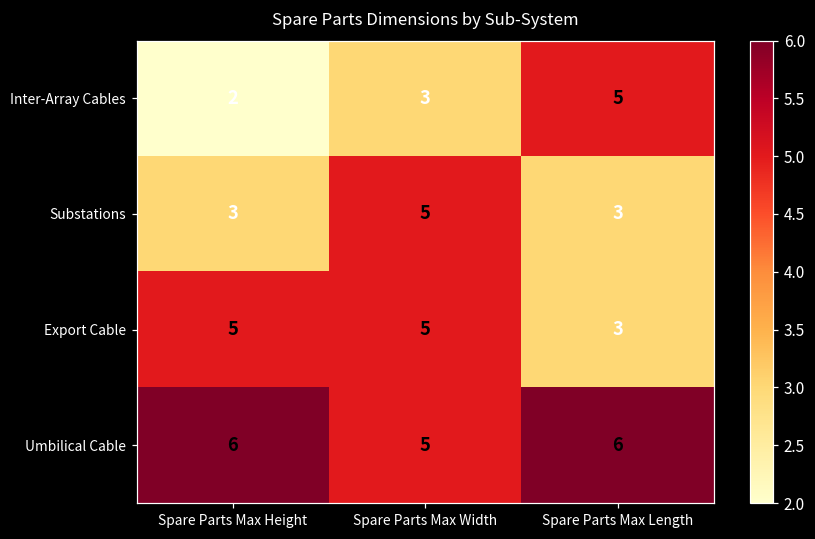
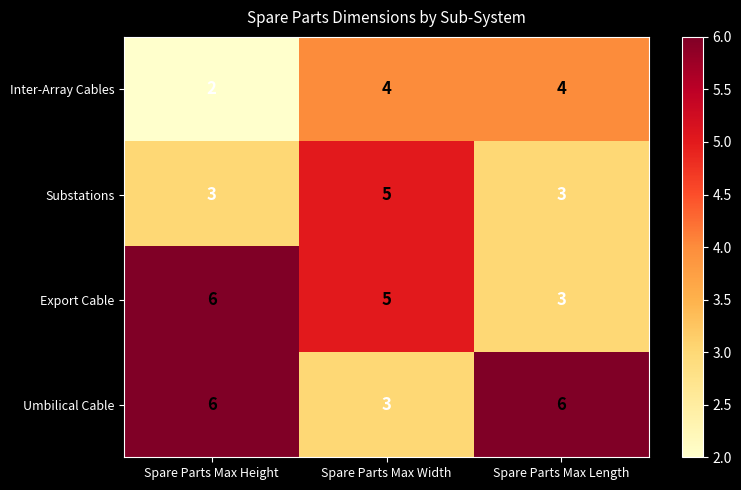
  {
    "Inter-Array Cables": {
      "Spare Parts Max Height": 2,
-     "Spare Parts Max Width": 3,
-     "Spare Parts Max Length": 5
+     "Spare Parts Max Width": 4,
+     "Spare Parts Max Length": 4
    },
    "Substations": {
      "Spare Parts Max Height": 3,
      "Spare Parts Max Width": 5,
      "Spare Parts Max Length": 3
    },
    "Export Cable": {
-     "Spare Parts Max Height": 5,
+     "Spare Parts Max Height": 6,
      "Spare Parts Max Width": 5,
      "Spare Parts Max Length": 3
    },
    "Umbilical Cable": {
      "Spare Parts Max Height": 6,
-     "Spare Parts Max Width": 5,
+     "Spare Parts Max Width": 3,
      "Spare Parts Max Length": 6
    }
  }
